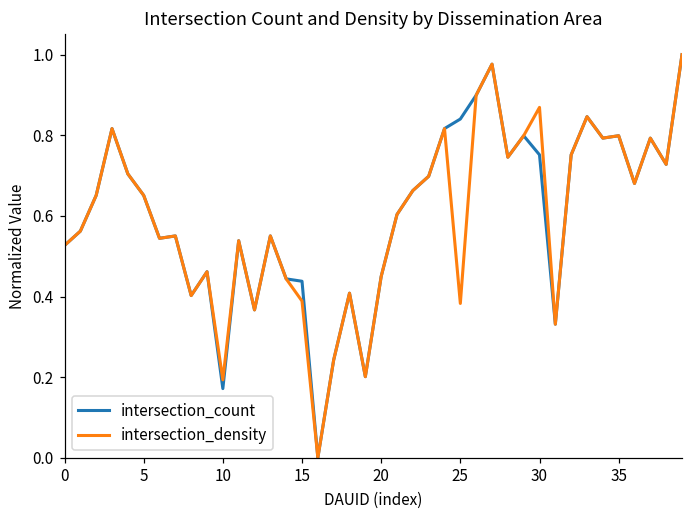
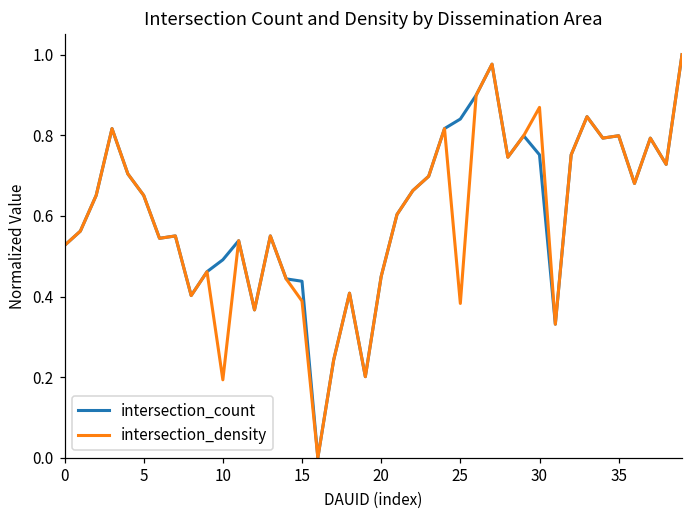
  {
    "intersection_count": {
-     "10": 0.17,
+     "10": 0.49,
      "15": 0.44,
      "25": 0.84,
      "30": 0.75
    },
    "intersection_density": {
      "10": 0.19,
      "15": 0.39,
      "25": 0.38,
      "30": 0.87
    }
  }
